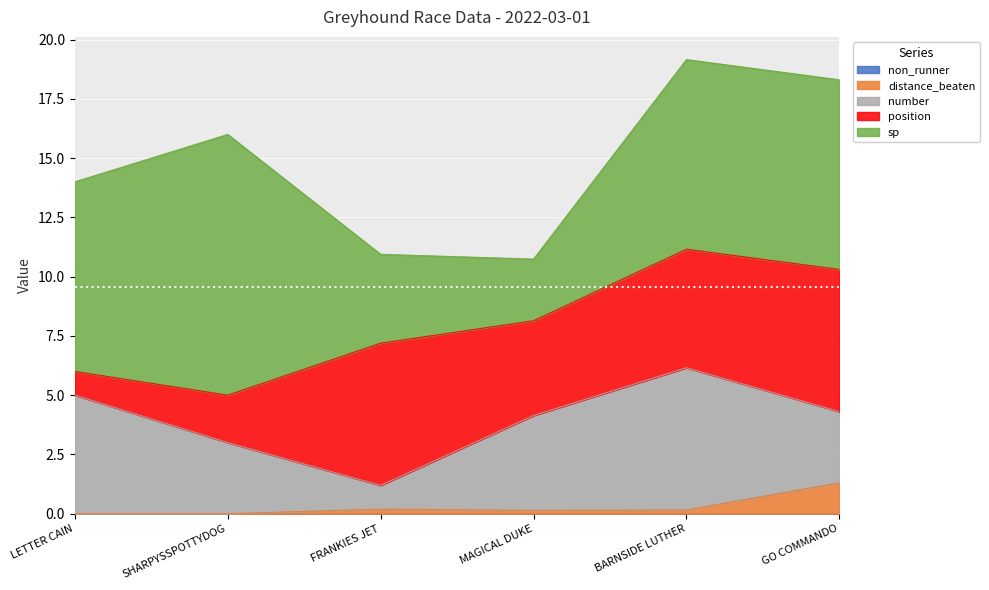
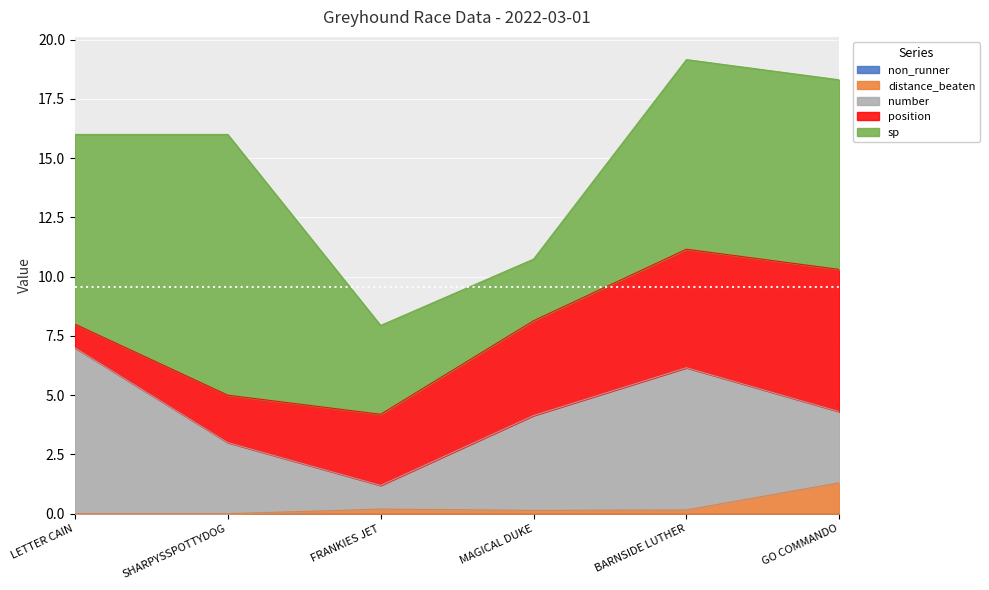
  {
    "non_runner": {
      "FRANKIES JET": 0,
      "MAGICAL DUKE": 0,
      "BARNSIDE LUTHER": 0,
      "GO COMMANDO": 0
    },
    "distance_beaten": {
      "FRANKIES JET": 0.2,
      "MAGICAL DUKE": 0.1,
      "BARNSIDE LUTHER": 0.2,
      "GO COMMANDO": 1.3
    },
    "number": {
-     "LETTER CAIN": 5,
+     "LETTER CAIN": 7,
      "SHARPYSSPOTTYDOG": 3,
      "FRANKIES JET": 1,
      "MAGICAL DUKE": 4,
      "BARNSIDE LUTHER": 6,
      "GO COMMANDO": 3
    },
    "position": {
      "LETTER CAIN": 1,
      "SHARPYSSPOTTYDOG": 2,
-     "FRANKIES JET": 6,
+     "FRANKIES JET": 3,
      "MAGICAL DUKE": 4,
      "BARNSIDE LUTHER": 5,
      "GO COMMANDO": 6
    },
    "sp": {
      "LETTER CAIN": 8,
      "SHARPYSSPOTTYDOG": 11,
      "FRANKIES JET": 3.8,
      "MAGICAL DUKE": 2.6,
      "BARNSIDE LUTHER": 8,
      "GO COMMANDO": 8
    }
  }
